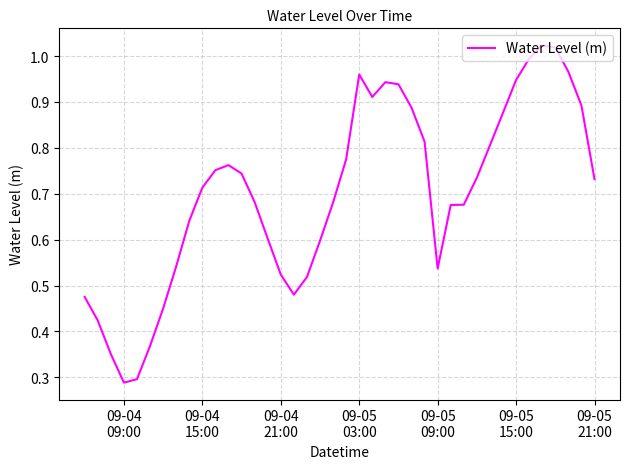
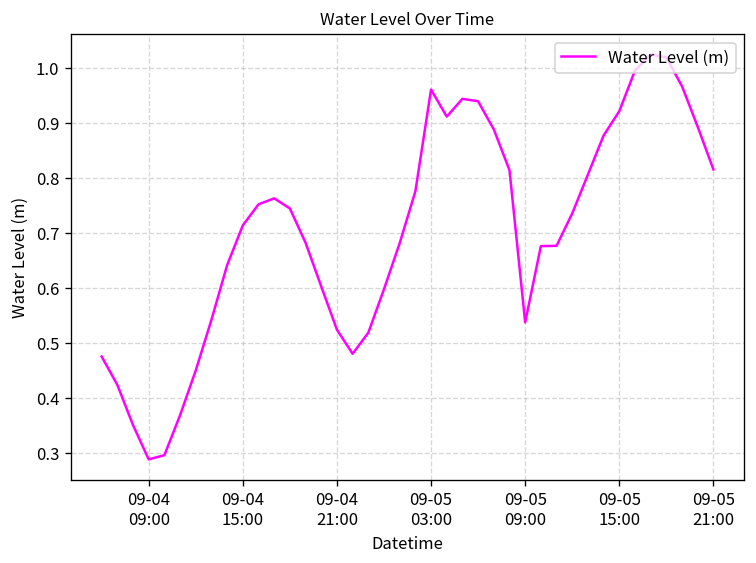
  {
    "09-04 09:00": 0.29,
    "09-04 15:00": 0.71,
    "09-04 21:00": 0.52,
    "09-05 03:00": 0.96,
    "09-05 09:00": 0.54,
-   "09-05 15:00": 0.95,
-   "09-05 21:00": 0.73
+   "09-05 15:00": 0.92,
+   "09-05 21:00": 0.81
  }
